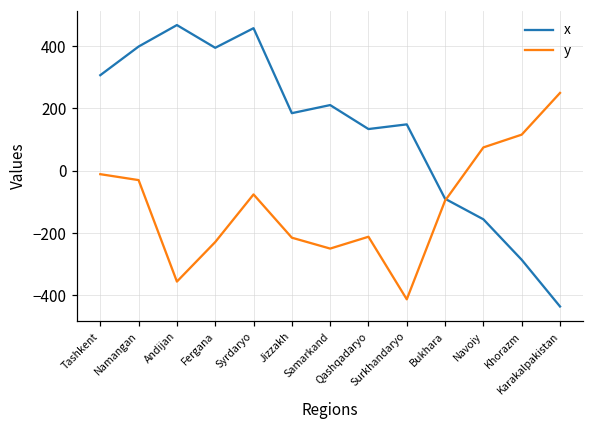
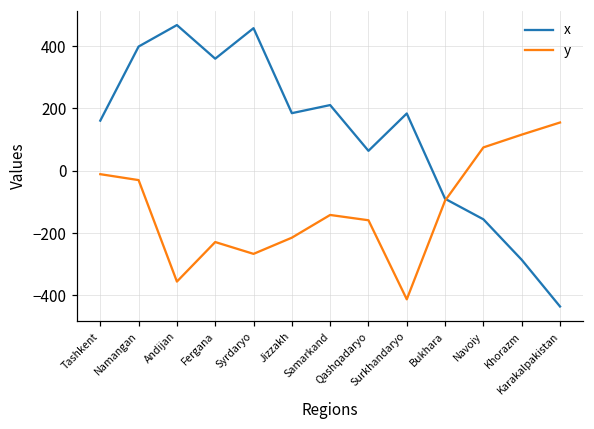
  {
    "x": {
-     "Tashkent": 310,
+     "Tashkent": 160,
      "Namangan": 400,
      "Andijan": 470,
-     "Fergana": 400,
+     "Fergana": 360,
      "Syrdaryo": 460,
      "Jizzakh": 190,
      "Samarkand": 210,
-     "Qashqadaryo": 130,
-     "Surkhandaryo": 150,
+     "Qashqadaryo": 60,
+     "Surkhandaryo": 180,
      "Navoiy": -160,
      "Khorazm": -290,
      "Karakalpakistan": -440
    },
    "y": {
      "Tashkent": -10,
      "Namangan": -30,
      "Andijan": -360,
      "Fergana": -230,
-     "Syrdaryo": -80,
+     "Syrdaryo": -270,
      "Jizzakh": -220,
-     "Samarkand": -250,
-     "Qashqadaryo": -210,
+     "Samarkand": -140,
+     "Qashqadaryo": -160,
      "Surkhandaryo": -410,
      "Navoiy": 80,
      "Khorazm": 120,
-     "Karakalpakistan": 250
+     "Karakalpakistan": 160
    }
  }
